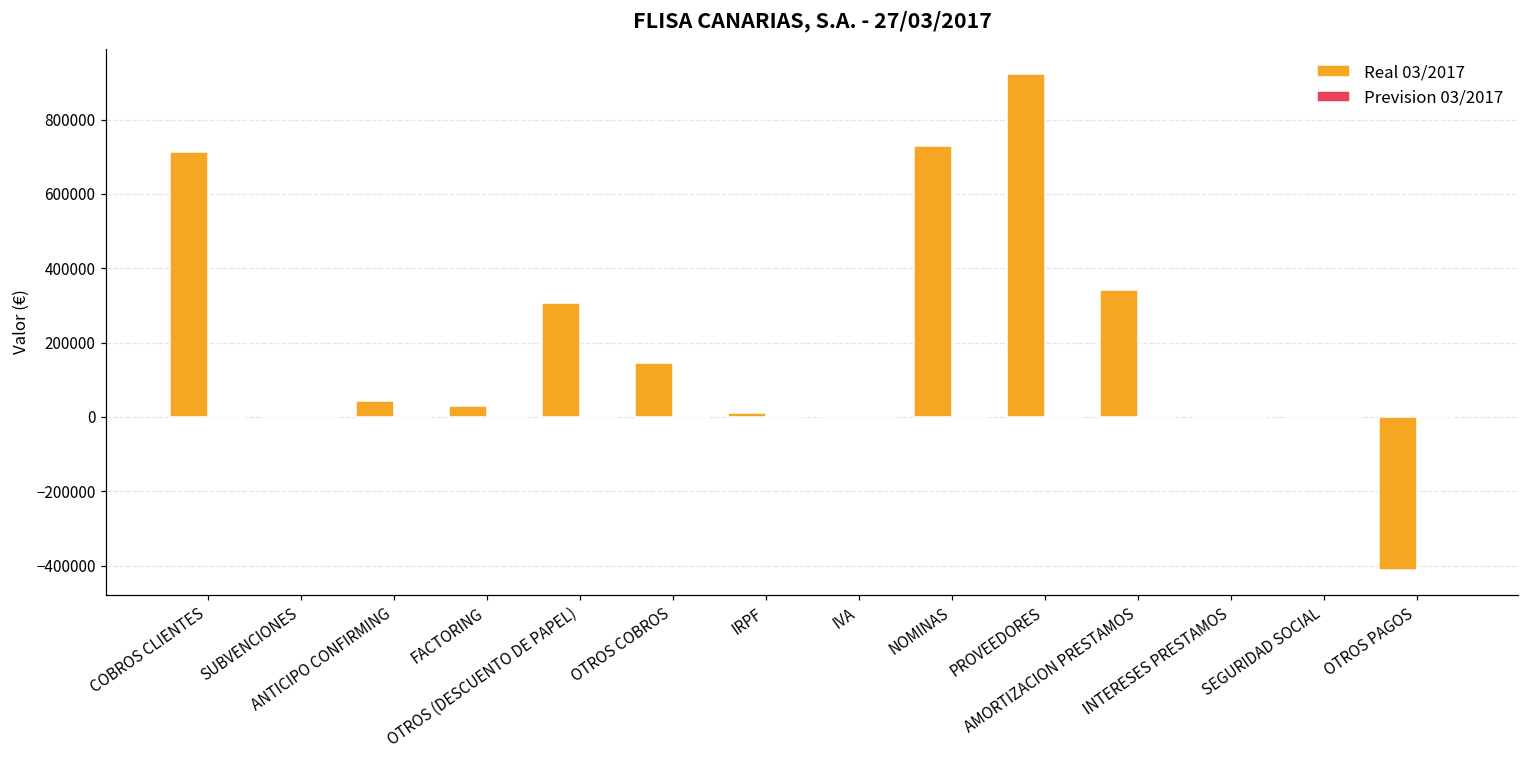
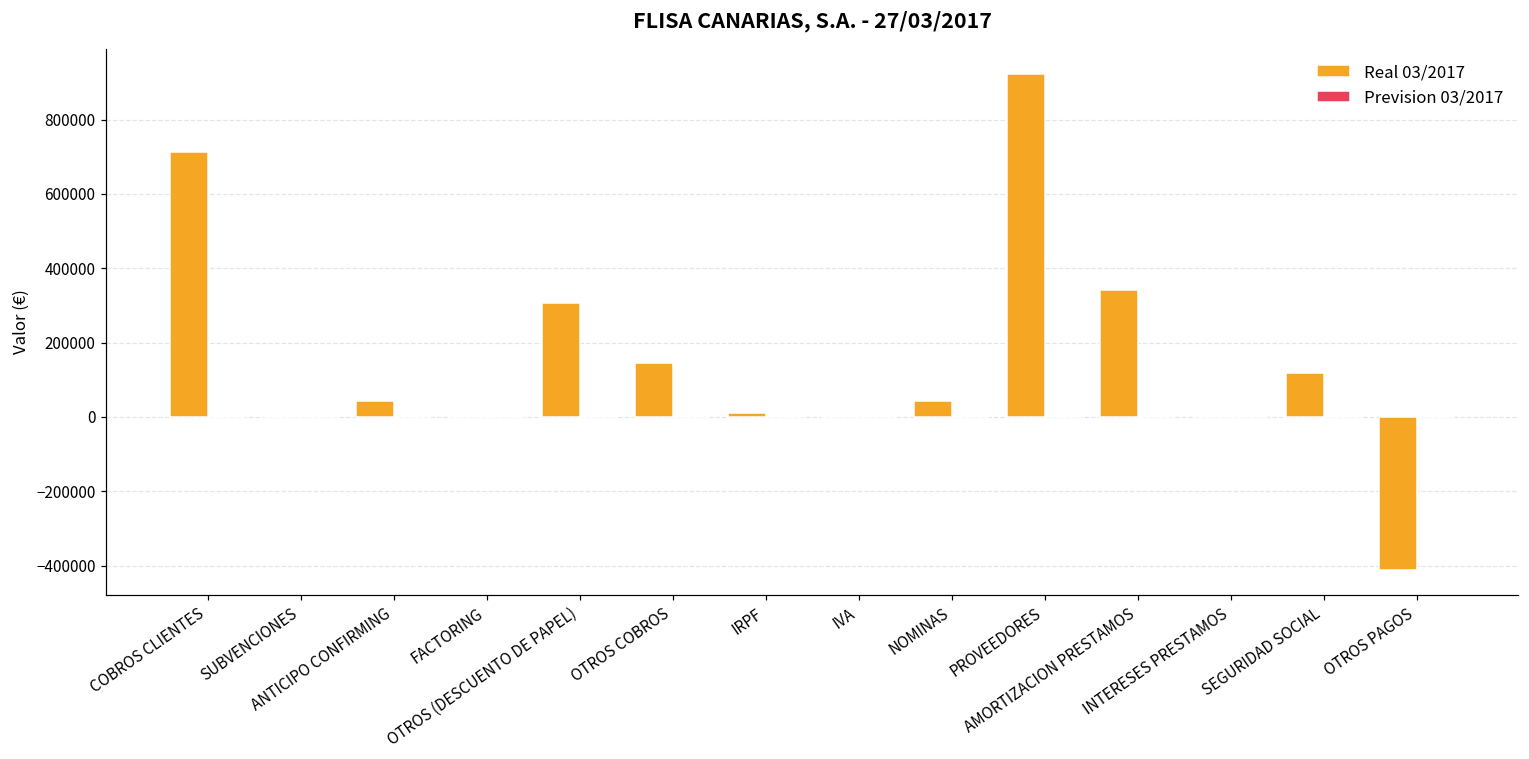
  {
    "Real 03/2017": {
      "COBROS CLIENTES": 710000,
      "SUBVENCIONES": 0,
      "ANTICIPO CONFIRMING": 40000,
-     "FACTORING": 30000,
+     "FACTORING": 0,
      "OTROS (DESCUENTO DE PAPEL)": 310000,
      "OTROS COBROS": 150000,
      "IRPF": 10000,
      "IVA": 0,
-     "NOMINAS": 730000,
+     "NOMINAS": 40000,
      "PROVEEDORES": 920000,
      "AMORTIZACION PRESTAMOS": 340000,
      "INTERESES PRESTAMOS": 0,
-     "SEGURIDAD SOCIAL": 0,
+     "SEGURIDAD SOCIAL": 120000,
      "OTROS PAGOS": -410000
    }
  }
